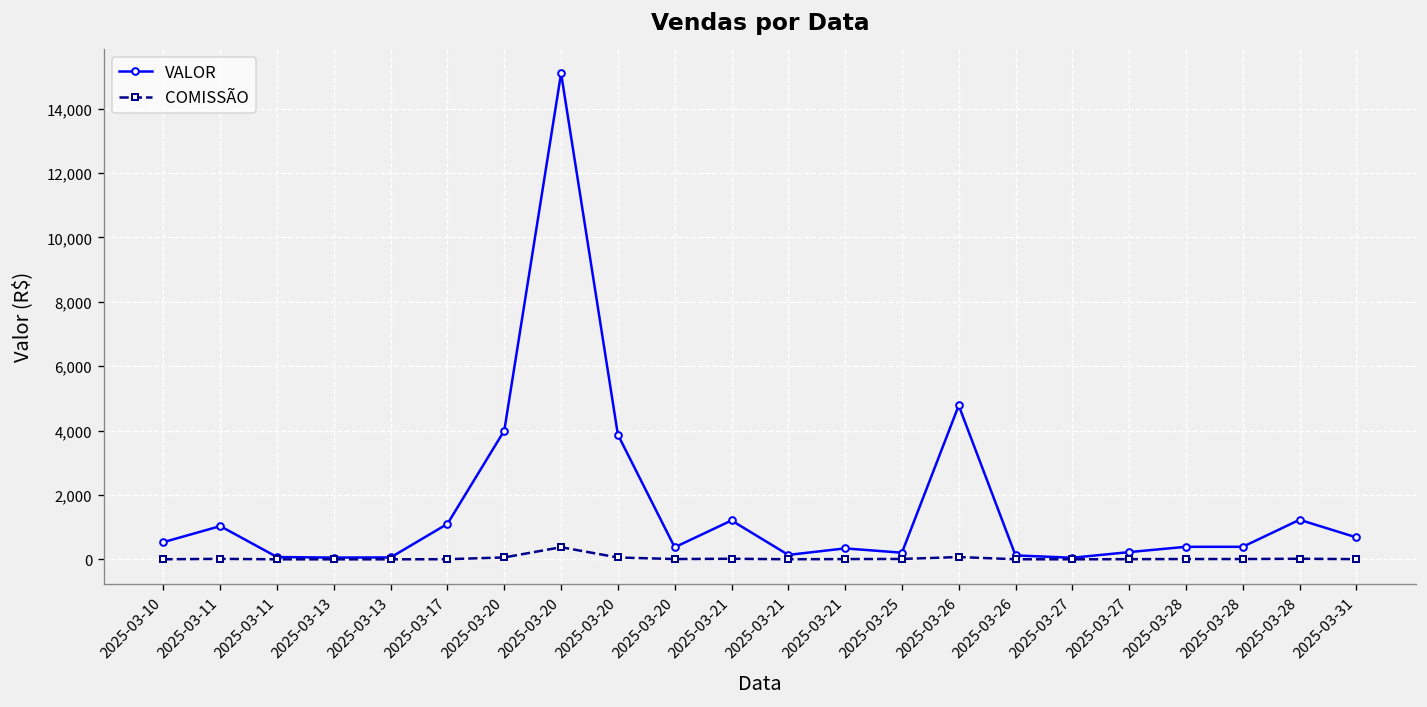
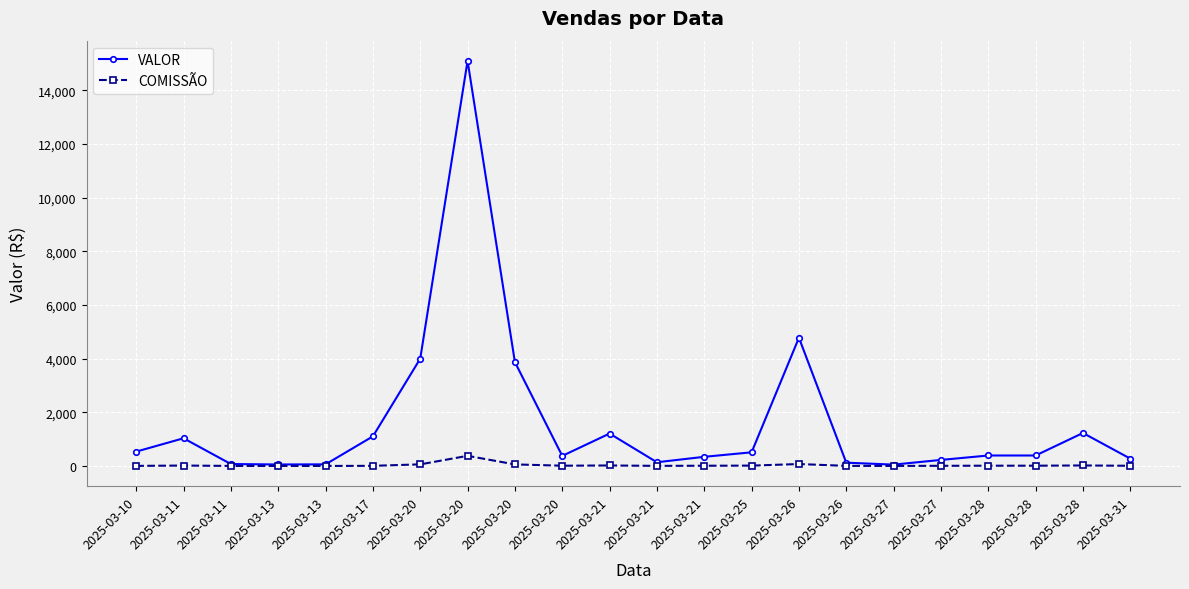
  {
    "VALOR": {
      "2025-03-10": "500",
      "2025-03-17": "1,100",
-     "2025-03-25": "200",
-     "2025-03-31": "700"
+     "2025-03-25": "500",
+     "2025-03-31": "300"
    },
    "COMISSÃO": {
      "2025-03-10": "0",
      "2025-03-17": "0",
      "2025-03-25": "0",
      "2025-03-31": "0"
    }
  }
